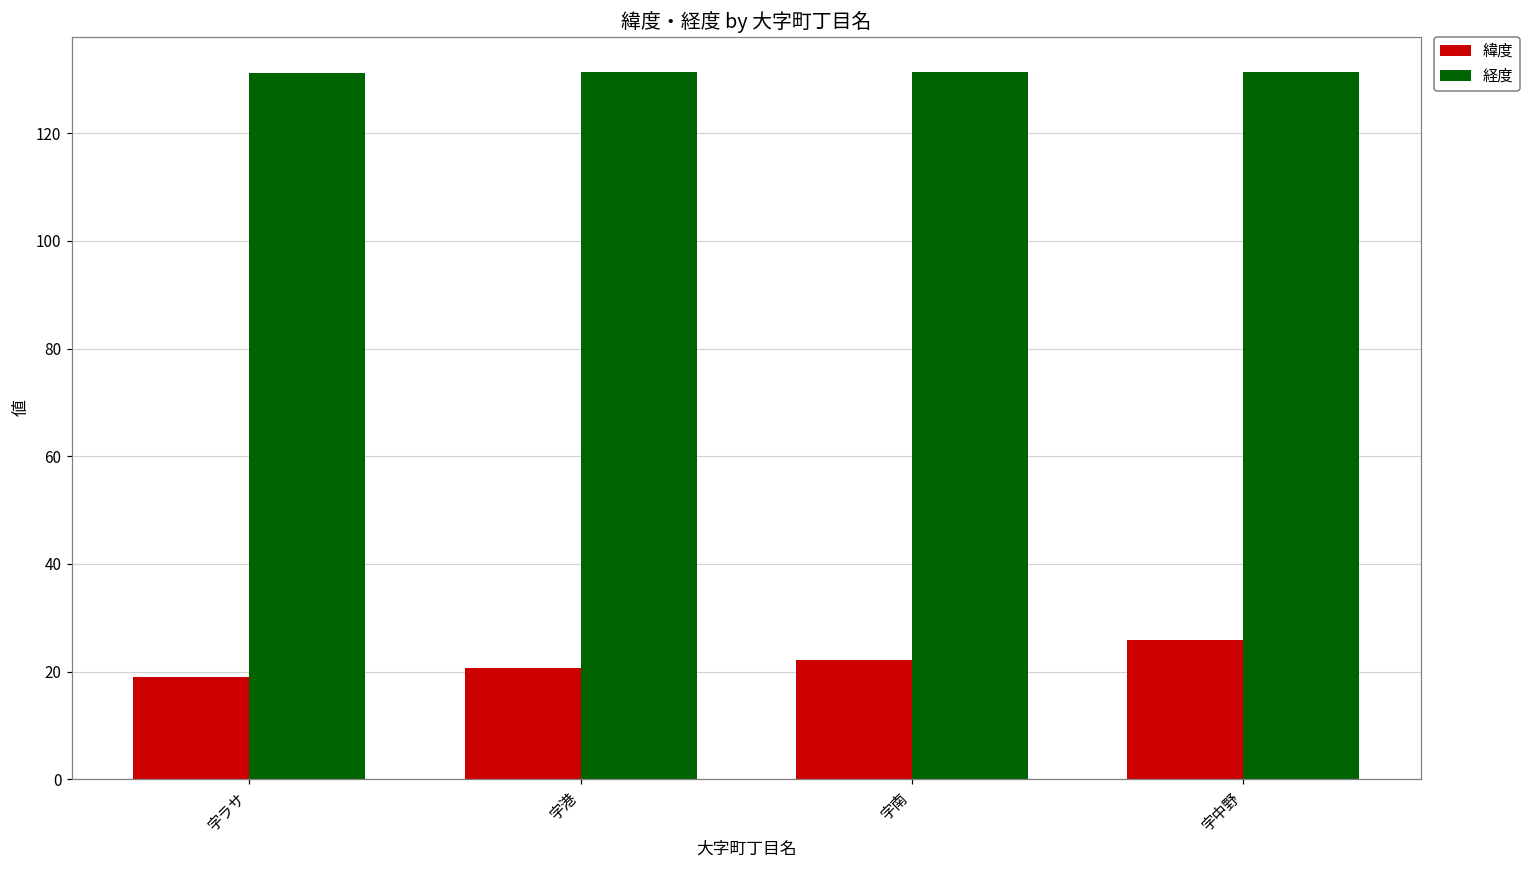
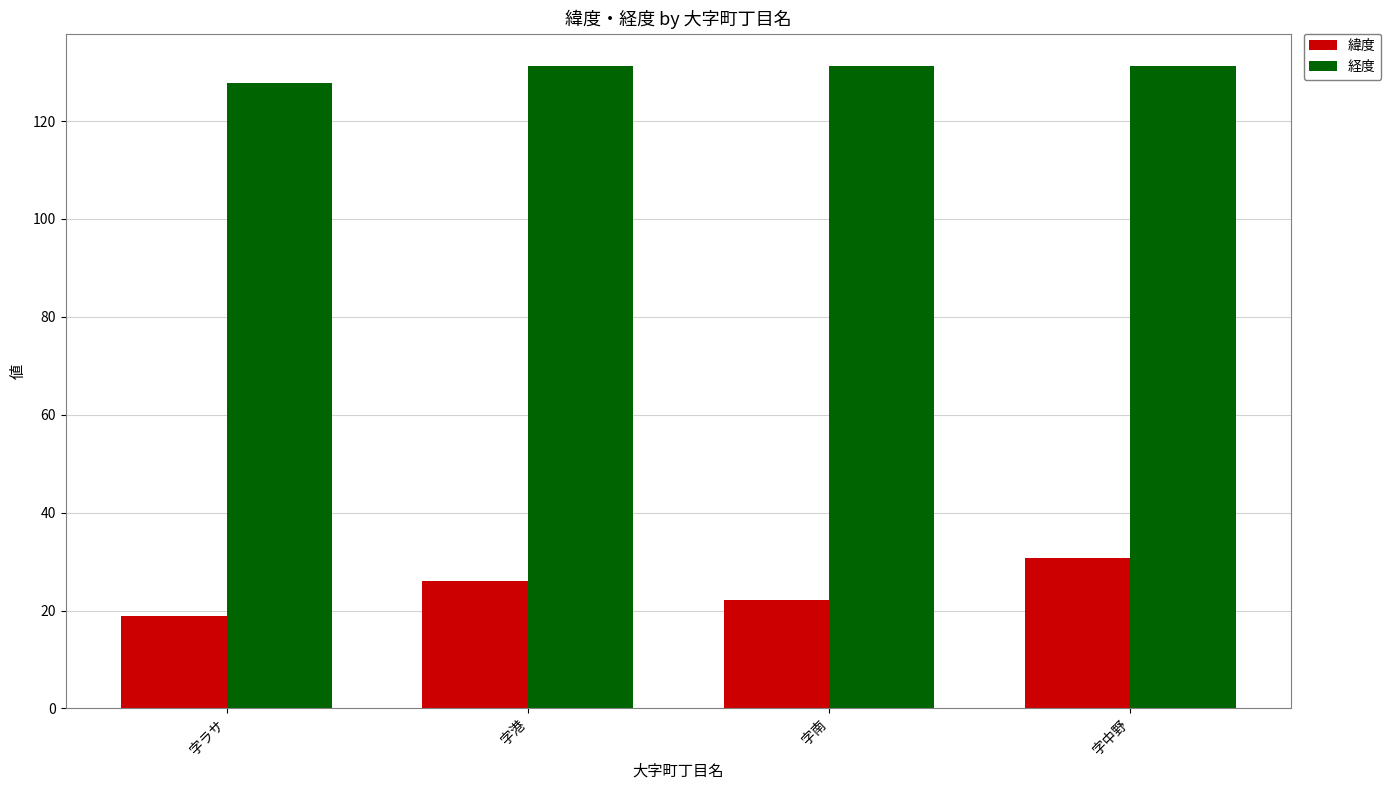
  {
    "緯度": {
      "字ラサ": 19,
-     "字港": 21,
+     "字港": 26,
      "字南": 22,
-     "字中野": 26
+     "字中野": 31
    },
    "経度": {
-     "字ラサ": 131,
+     "字ラサ": 128,
      "字港": 131,
      "字南": 131,
      "字中野": 131
    }
  }
